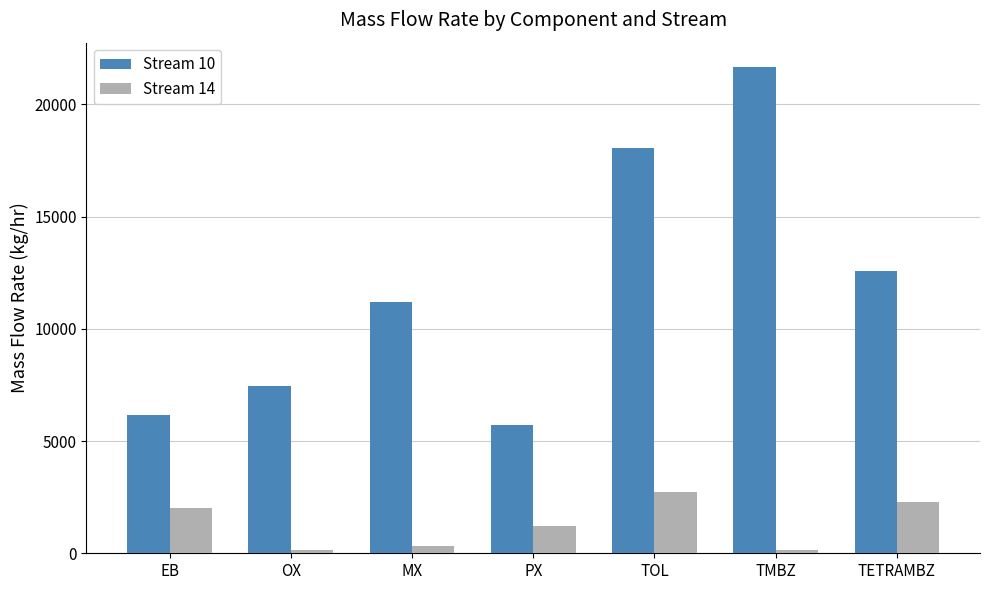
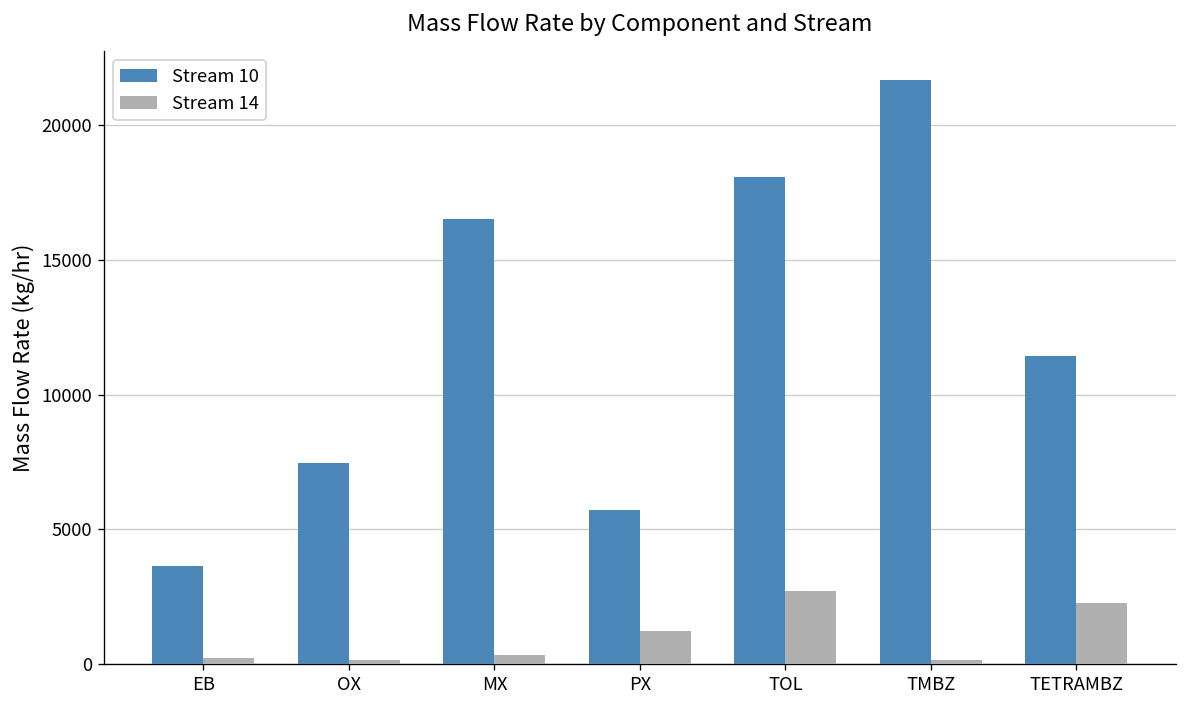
  {
    "Stream 10": {
-     "EB": 6200,
+     "EB": 3600,
      "OX": 7500,
-     "MX": 11200,
+     "MX": 16500,
      "PX": 5700,
      "TOL": 18100,
      "TMBZ": 21700,
-     "TETRAMBZ": 12600
+     "TETRAMBZ": 11400
    },
    "Stream 14": {
-     "EB": 2000,
+     "EB": 200,
      "OX": 200,
      "MX": 300,
      "PX": 1200,
      "TOL": 2700,
      "TMBZ": 100,
      "TETRAMBZ": 2300
    }
  }
